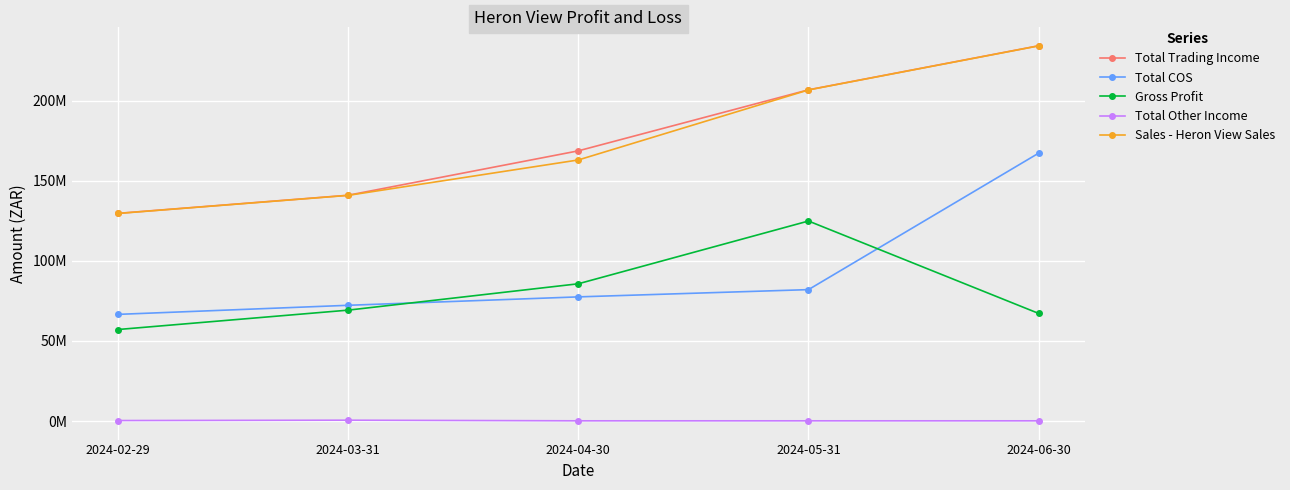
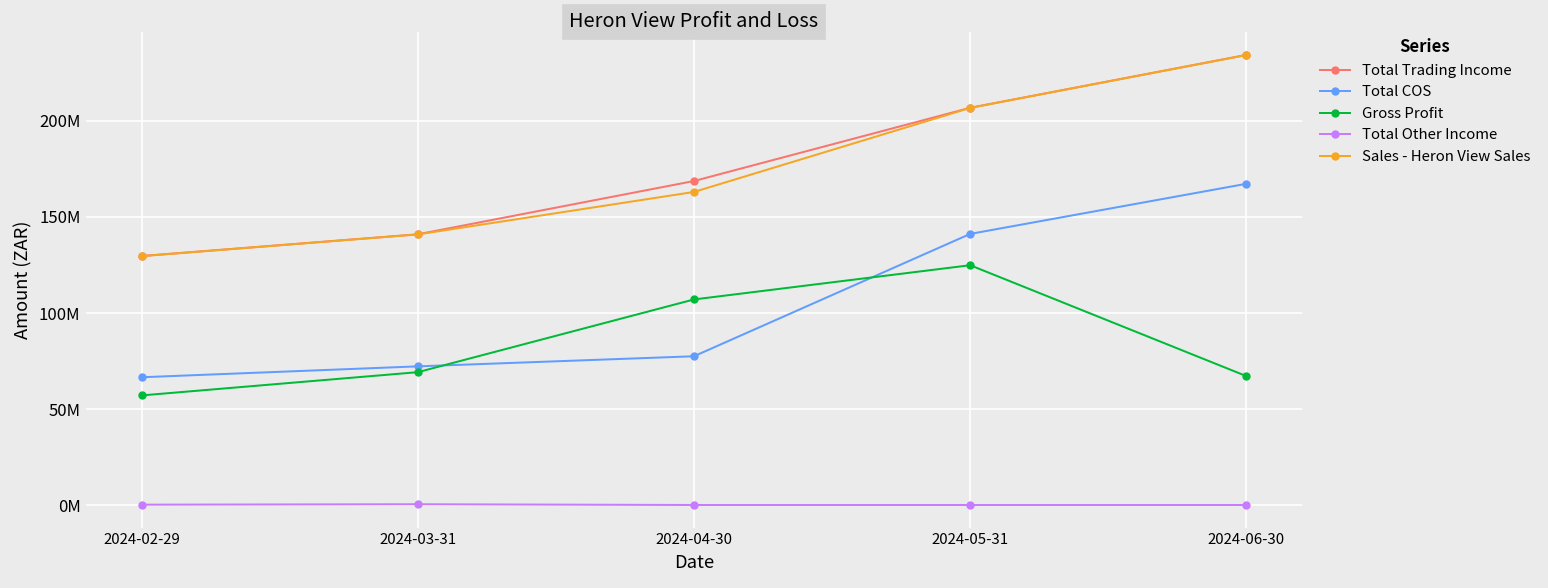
  {
    "Total Trading Income": {
      "2024-04-30": 169000000
    },
    "Total COS": {
      "2024-02-29": 67000000,
      "2024-03-31": 72000000,
      "2024-04-30": 78000000,
-     "2024-05-31": 82000000,
+     "2024-05-31": 141000000,
      "2024-06-30": 167000000
    },
    "Gross Profit": {
      "2024-02-29": 57000000,
      "2024-03-31": 69000000,
-     "2024-04-30": 86000000,
+     "2024-04-30": 107000000,
      "2024-05-31": 125000000,
      "2024-06-30": 67000000
    },
    "Total Other Income": {
      "2024-02-29": 0,
      "2024-03-31": 1000000,
      "2024-04-30": 0,
      "2024-05-31": 0,
      "2024-06-30": 0
    },
    "Sales - Heron View Sales": {
      "2024-04-30": 163000000
    }
  }
